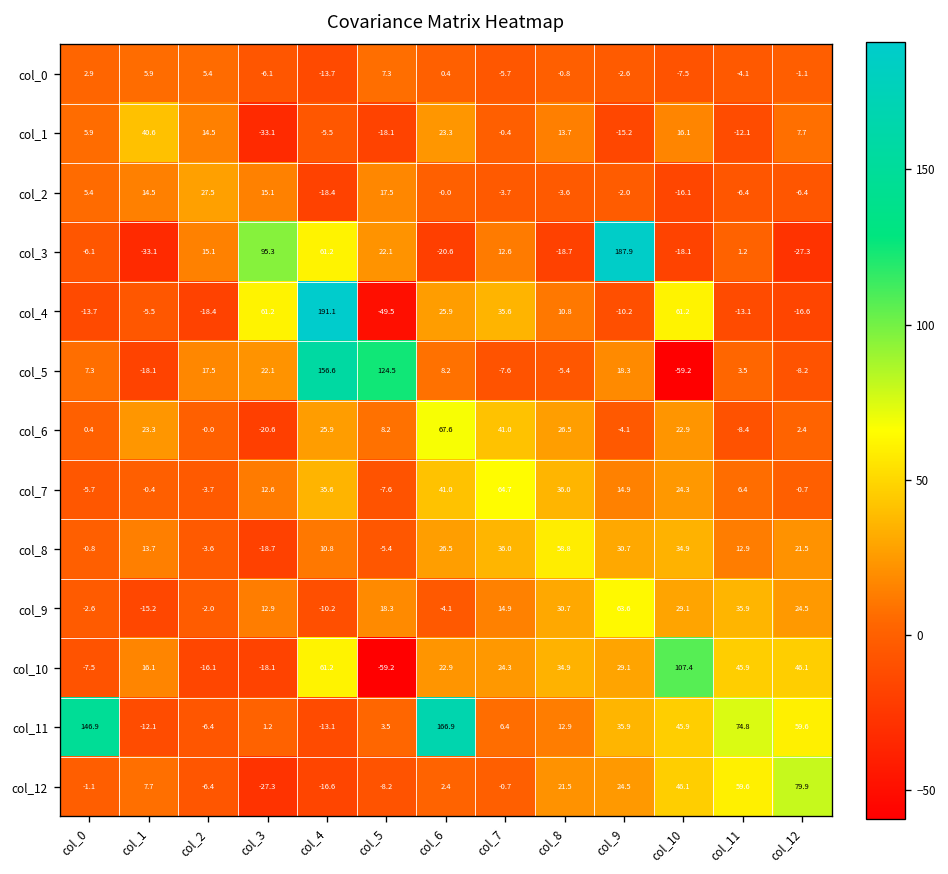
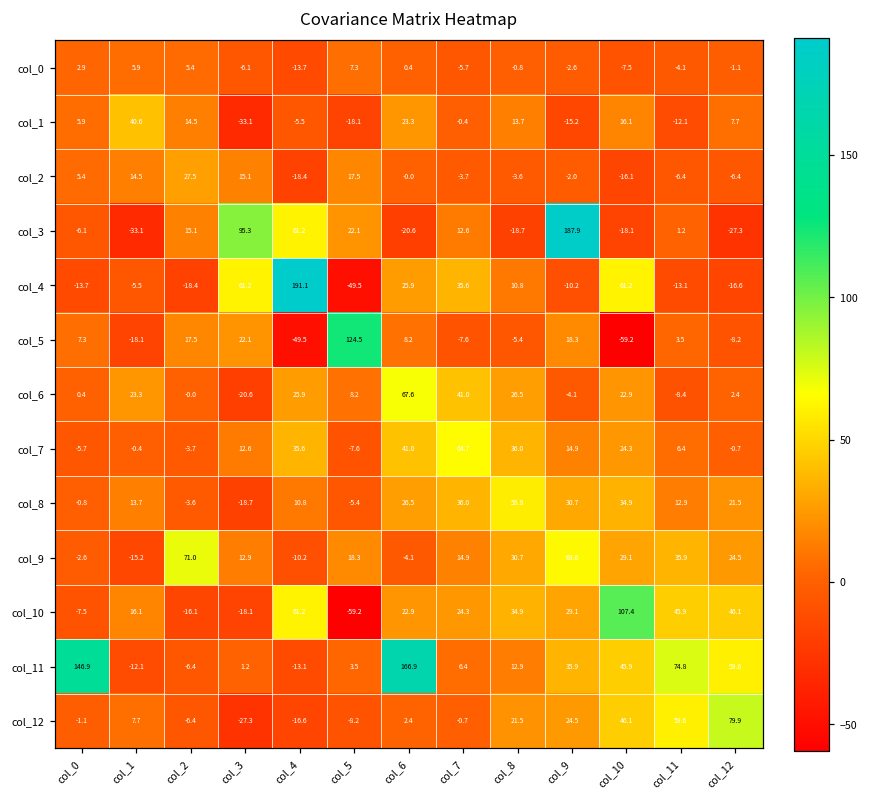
  {
    "col_0": {
      "col_0": 2.9,
      "col_1": 5.9,
      "col_2": 5.4,
      "col_3": -6.1,
      "col_4": -13.7,
      "col_5": 7.3,
      "col_6": 0.4,
      "col_7": -5.7,
      "col_8": -0.8,
      "col_9": -2.6,
      "col_10": -7.5,
      "col_11": -4.1,
      "col_12": -1.1
    },
    "col_1": {
      "col_0": 5.9,
      "col_1": 40.6,
      "col_2": 14.5,
      "col_3": -33.1,
      "col_4": -5.5,
      "col_5": -18.1,
      "col_6": 23.3,
      "col_7": -0.4,
      "col_8": 13.7,
      "col_9": -15.2,
      "col_10": 16.1,
      "col_11": -12.1,
      "col_12": 7.7
    },
    "col_2": {
      "col_0": 5.4,
      "col_1": 14.5,
      "col_2": 27.5,
      "col_3": 15.1,
      "col_4": -18.4,
      "col_5": 17.5,
      "col_6": -0.0,
      "col_7": -3.7,
      "col_8": -3.6,
      "col_9": -2.0,
      "col_10": -16.1,
      "col_11": -6.4,
      "col_12": -6.4
    },
    "col_3": {
      "col_0": -6.1,
      "col_1": -33.1,
      "col_2": 15.1,
      "col_3": 95.3,
      "col_4": 61.2,
      "col_5": 22.1,
      "col_6": -20.6,
      "col_7": 12.6,
      "col_8": -18.7,
      "col_9": 187.9,
      "col_10": -18.1,
      "col_11": 1.2,
      "col_12": -27.3
    },
    "col_4": {
      "col_0": -13.7,
      "col_1": -5.5,
      "col_2": -18.4,
      "col_3": 61.2,
      "col_4": 191.1,
      "col_5": -49.5,
      "col_6": 25.9,
      "col_7": 35.6,
      "col_8": 10.8,
      "col_9": -10.2,
      "col_10": 61.2,
      "col_11": -13.1,
      "col_12": -16.6
    },
    "col_5": {
      "col_0": 7.3,
      "col_1": -18.1,
      "col_2": 17.5,
      "col_3": 22.1,
-     "col_4": 156.6,
+     "col_4": -49.5,
      "col_5": 124.5,
      "col_6": 8.2,
      "col_7": -7.6,
      "col_8": -5.4,
      "col_9": 18.3,
      "col_10": -59.2,
      "col_11": 3.5,
      "col_12": -8.2
    },
    "col_6": {
      "col_0": 0.4,
      "col_1": 23.3,
      "col_2": -0.0,
      "col_3": -20.6,
      "col_4": 25.9,
      "col_5": 8.2,
      "col_6": 67.6,
      "col_7": 41.0,
      "col_8": 26.5,
      "col_9": -4.1,
      "col_10": 22.9,
      "col_11": -8.4,
      "col_12": 2.4
    },
    "col_7": {
      "col_0": -5.7,
      "col_1": -0.4,
      "col_2": -3.7,
      "col_3": 12.6,
      "col_4": 35.6,
      "col_5": -7.6,
      "col_6": 41.0,
      "col_7": 64.7,
      "col_8": 36.0,
      "col_9": 14.9,
      "col_10": 24.3,
      "col_11": 6.4,
      "col_12": -0.7
    },
    "col_8": {
      "col_0": -0.8,
      "col_1": 13.7,
      "col_2": -3.6,
      "col_3": -18.7,
      "col_4": 10.8,
      "col_5": -5.4,
      "col_6": 26.5,
      "col_7": 36.0,
      "col_8": 58.8,
      "col_9": 30.7,
      "col_10": 34.9,
      "col_11": 12.9,
      "col_12": 21.5
    },
    "col_9": {
      "col_0": -2.6,
      "col_1": -15.2,
-     "col_2": -2.0,
+     "col_2": 71.0,
      "col_3": 12.9,
      "col_4": -10.2,
      "col_5": 18.3,
      "col_6": -4.1,
      "col_7": 14.9,
      "col_8": 30.7,
      "col_9": 63.6,
      "col_10": 29.1,
      "col_11": 35.9,
      "col_12": 24.5
    },
    "col_10": {
      "col_0": -7.5,
      "col_1": 16.1,
      "col_2": -16.1,
      "col_3": -18.1,
      "col_4": 61.2,
      "col_5": -59.2,
      "col_6": 22.9,
      "col_7": 24.3,
      "col_8": 34.9,
      "col_9": 29.1,
      "col_10": 107.4,
      "col_11": 45.9,
      "col_12": 46.1
    },
    "col_11": {
      "col_0": 146.9,
      "col_1": -12.1,
      "col_2": -6.4,
      "col_3": 1.2,
      "col_4": -13.1,
      "col_5": 3.5,
      "col_6": 166.9,
      "col_7": 6.4,
      "col_8": 12.9,
      "col_9": 35.9,
      "col_10": 45.9,
      "col_11": 74.8,
      "col_12": 59.6
    },
    "col_12": {
      "col_0": -1.1,
      "col_1": 7.7,
      "col_2": -6.4,
      "col_3": -27.3,
      "col_4": -16.6,
      "col_5": -8.2,
      "col_6": 2.4,
      "col_7": -0.7,
      "col_8": 21.5,
      "col_9": 24.5,
      "col_10": 46.1,
      "col_11": 59.6,
      "col_12": 79.9
    }
  }
